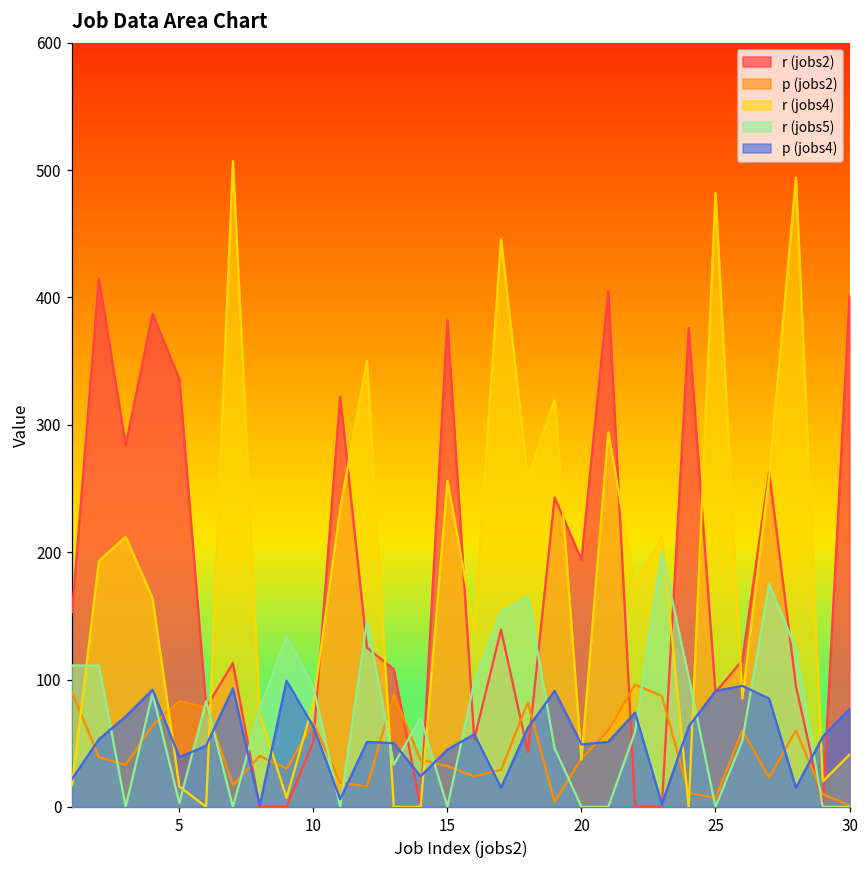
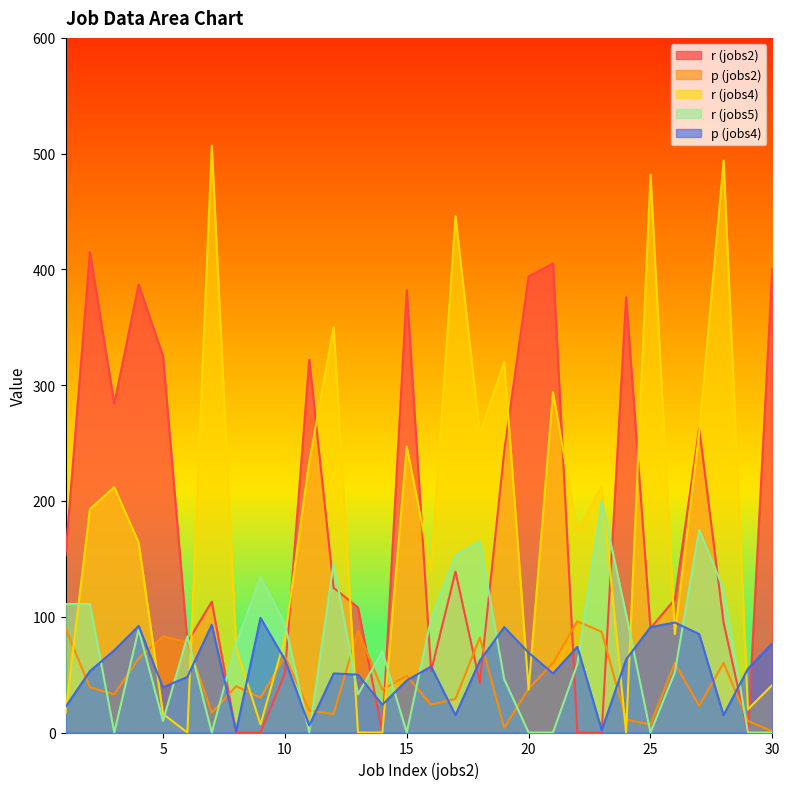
  {
    "r (jobs2)": {
-     "5": 336,
+     "5": 325,
      "10": 51,
      "15": 382,
-     "20": 194,
+     "20": 394,
      "30": 401
    },
    "p (jobs2)": {
      "5": 83,
      "10": 66,
-     "15": 32,
+     "15": 49,
      "25": 7
    },
    "r (jobs4)": {
      "5": 16,
      "10": 81,
-     "15": 256,
+     "15": 247,
      "25": 482,
      "30": 41
    },
    "r (jobs5)": {
-     "5": 3,
+     "5": 10,
      "10": 94,
      "15": 0,
      "20": 0,
      "25": 0
    },
    "p (jobs4)": {
      "5": 39,
      "10": 63,
      "15": 45,
-     "20": 49,
+     "20": 69,
      "30": 77
    }
  }
